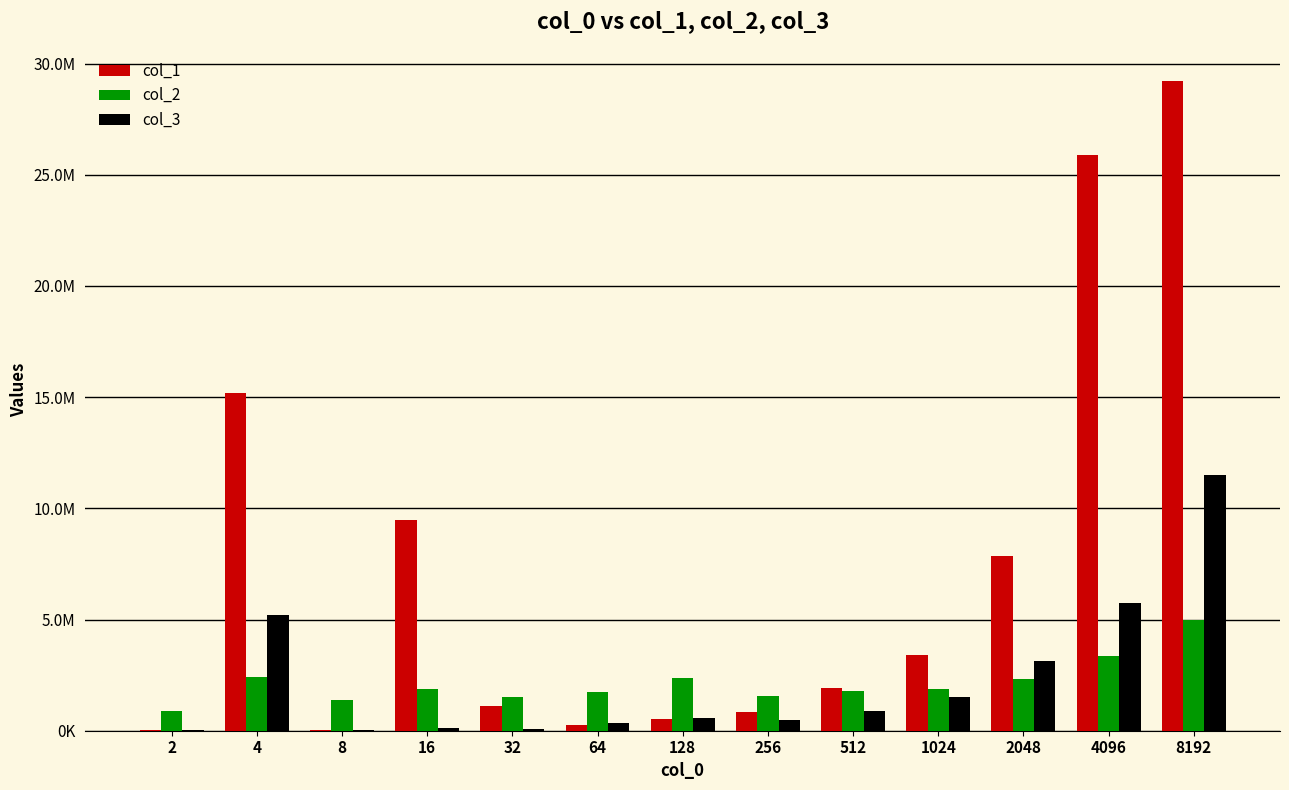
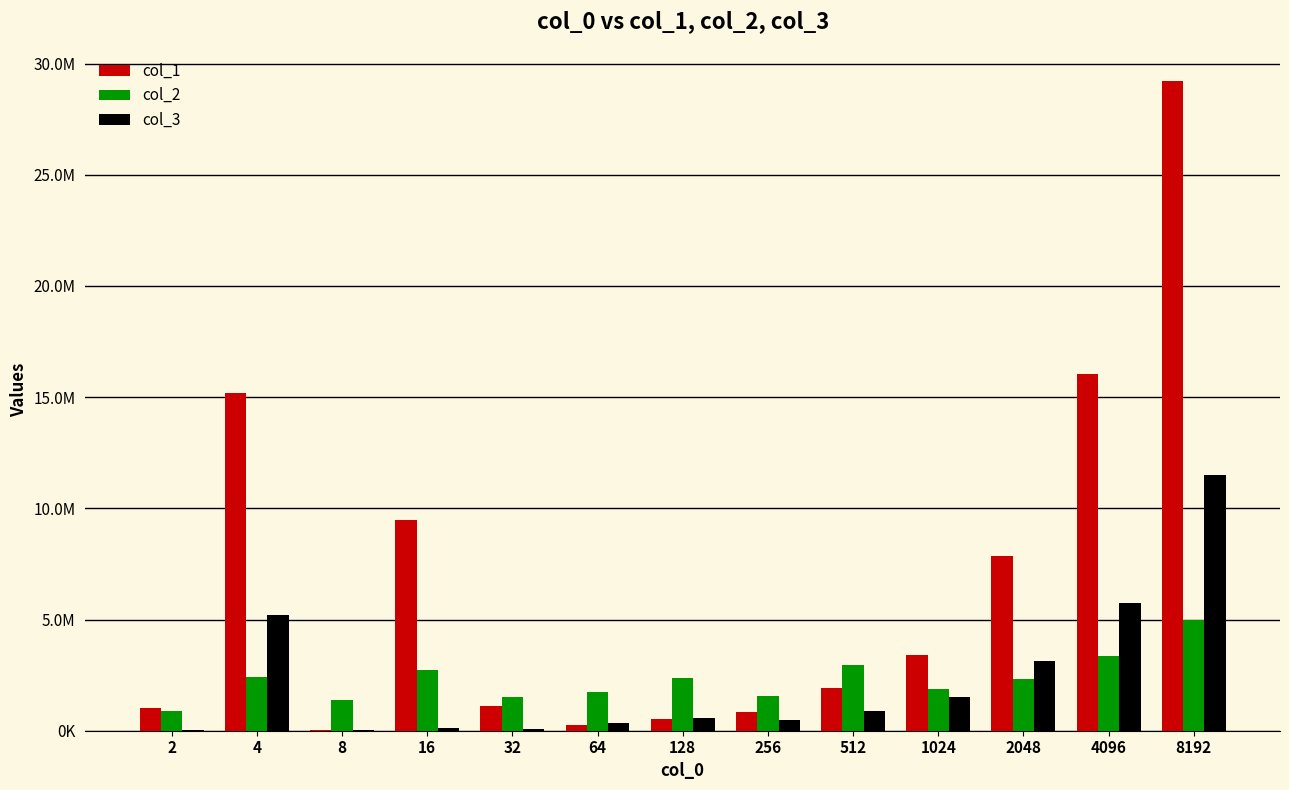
  {
    "col_1": {
-     "2": 0,
+     "2": 1000000,
      "4": 15200000,
      "16": 9500000,
      "32": 1100000,
      "64": 200000,
      "128": 500000,
      "256": 800000,
      "512": 1900000,
      "1024": 3400000,
      "2048": 7800000,
-     "4096": 25900000,
+     "4096": 16000000,
      "8192": 29200000
    },
    "col_2": {
      "2": 900000,
      "4": 2400000,
      "8": 1400000,
-     "16": 1900000,
+     "16": 2700000,
      "32": 1500000,
      "64": 1800000,
      "128": 2400000,
      "256": 1500000,
-     "512": 1800000,
+     "512": 3000000,
      "1024": 1900000,
      "2048": 2300000,
      "4096": 3400000,
      "8192": 5000000
    },
    "col_3": {
      "4": 5200000,
      "16": 100000,
      "64": 400000,
      "128": 600000,
      "256": 500000,
      "512": 900000,
      "1024": 1500000,
      "2048": 3100000,
      "4096": 5800000,
      "8192": 11500000
    }
  }
